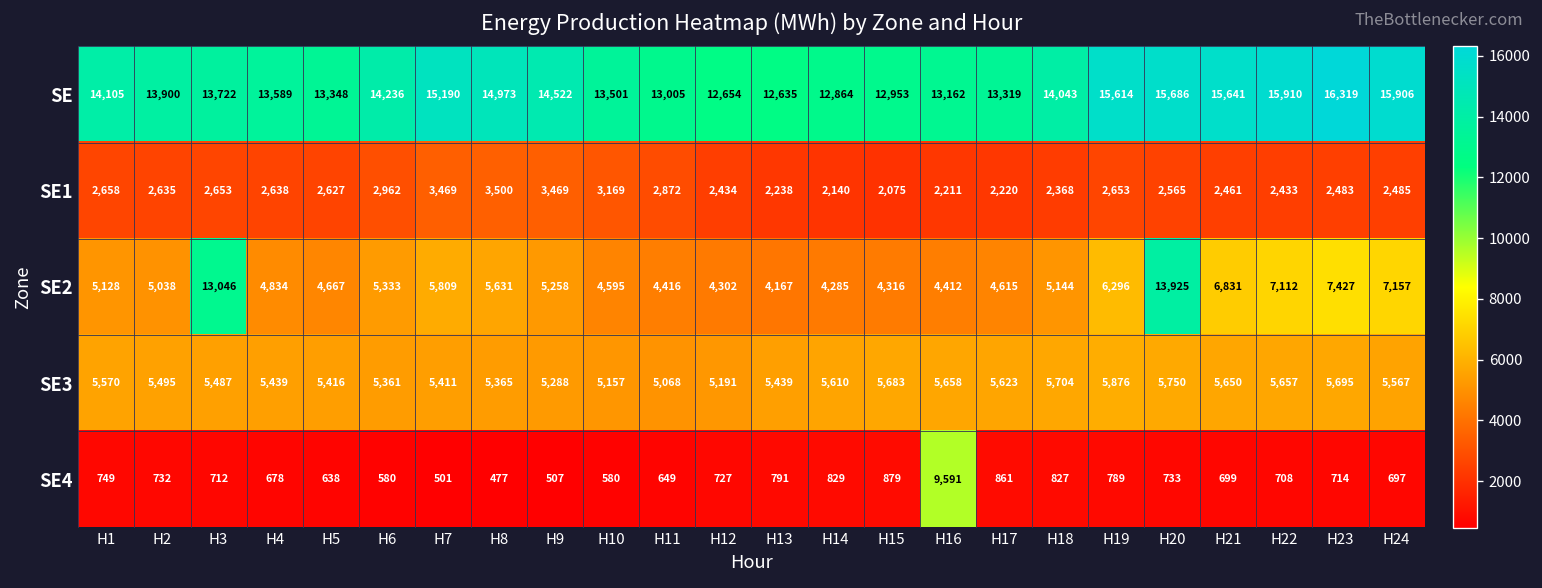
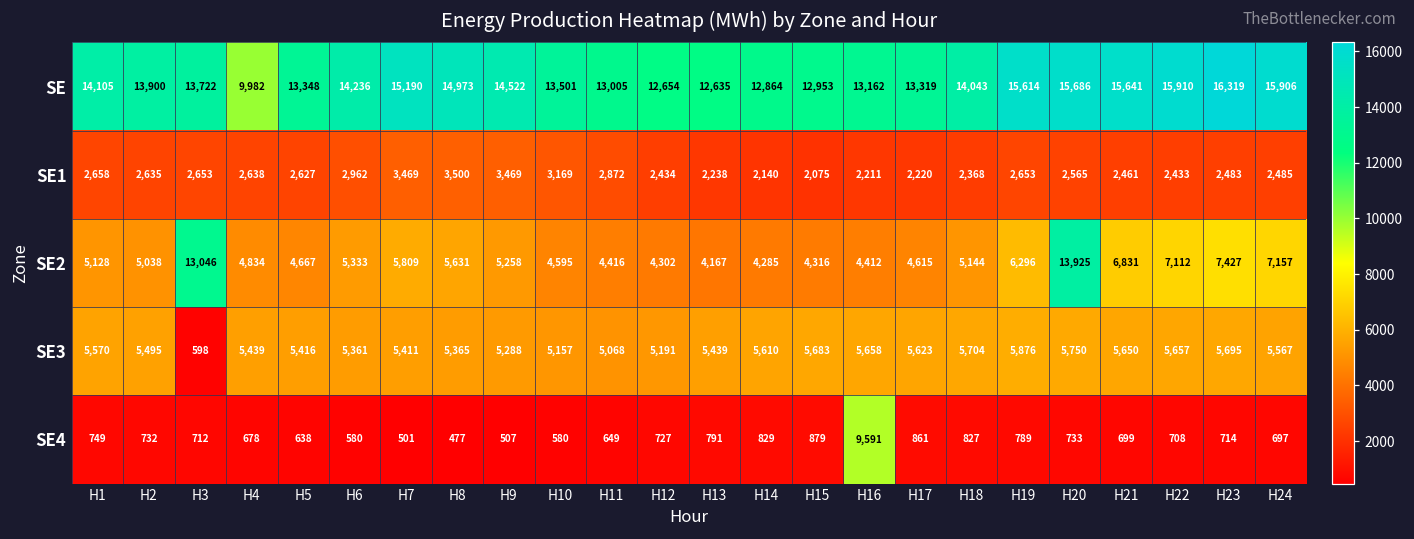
  {
    "SE": {
      "H1": "14,105",
      "H2": "13,900",
      "H3": "13,722",
-     "H4": "13,589",
+     "H4": "9,982",
      "H5": "13,348",
      "H6": "14,236",
      "H7": "15,190",
      "H8": "14,973",
      "H9": "14,522",
      "H10": "13,501",
      "H11": "13,005",
      "H12": "12,654",
      "H13": "12,635",
      "H14": "12,864",
      "H15": "12,953",
      "H16": "13,162",
      "H17": "13,319",
      "H18": "14,043",
      "H19": "15,614",
      "H20": "15,686",
      "H21": "15,641",
      "H22": "15,910",
      "H23": "16,319",
      "H24": "15,906"
    },
    "SE1": {
      "H1": "2,658",
      "H2": "2,635",
      "H3": "2,653",
      "H4": "2,638",
      "H5": "2,627",
      "H6": "2,962",
      "H7": "3,469",
      "H8": "3,500",
      "H9": "3,469",
      "H10": "3,169",
      "H11": "2,872",
      "H12": "2,434",
      "H13": "2,238",
      "H14": "2,140",
      "H15": "2,075",
      "H16": "2,211",
      "H17": "2,220",
      "H18": "2,368",
      "H19": "2,653",
      "H20": "2,565",
      "H21": "2,461",
      "H22": "2,433",
      "H23": "2,483",
      "H24": "2,485"
    },
    "SE2": {
      "H1": "5,128",
      "H2": "5,038",
      "H3": "13,046",
      "H4": "4,834",
      "H5": "4,667",
      "H6": "5,333",
      "H7": "5,809",
      "H8": "5,631",
      "H9": "5,258",
      "H10": "4,595",
      "H11": "4,416",
      "H12": "4,302",
      "H13": "4,167",
      "H14": "4,285",
      "H15": "4,316",
      "H16": "4,412",
      "H17": "4,615",
      "H18": "5,144",
      "H19": "6,296",
      "H20": "13,925",
      "H21": "6,831",
      "H22": "7,112",
      "H23": "7,427",
      "H24": "7,157"
    },
    "SE3": {
      "H1": "5,570",
      "H2": "5,495",
-     "H3": "5,487",
+     "H3": "598",
      "H4": "5,439",
      "H5": "5,416",
      "H6": "5,361",
      "H7": "5,411",
      "H8": "5,365",
      "H9": "5,288",
      "H10": "5,157",
      "H11": "5,068",
      "H12": "5,191",
      "H13": "5,439",
      "H14": "5,610",
      "H15": "5,683",
      "H16": "5,658",
      "H17": "5,623",
      "H18": "5,704",
      "H19": "5,876",
      "H20": "5,750",
      "H21": "5,650",
      "H22": "5,657",
      "H23": "5,695",
      "H24": "5,567"
    },
    "SE4": {
      "H1": "749",
      "H2": "732",
      "H3": "712",
      "H4": "678",
      "H5": "638",
      "H6": "580",
      "H7": "501",
      "H8": "477",
      "H9": "507",
      "H10": "580",
      "H11": "649",
      "H12": "727",
      "H13": "791",
      "H14": "829",
      "H15": "879",
      "H16": "9,591",
      "H17": "861",
      "H18": "827",
      "H19": "789",
      "H20": "733",
      "H21": "699",
      "H22": "708",
      "H23": "714",
      "H24": "697"
    }
  }
